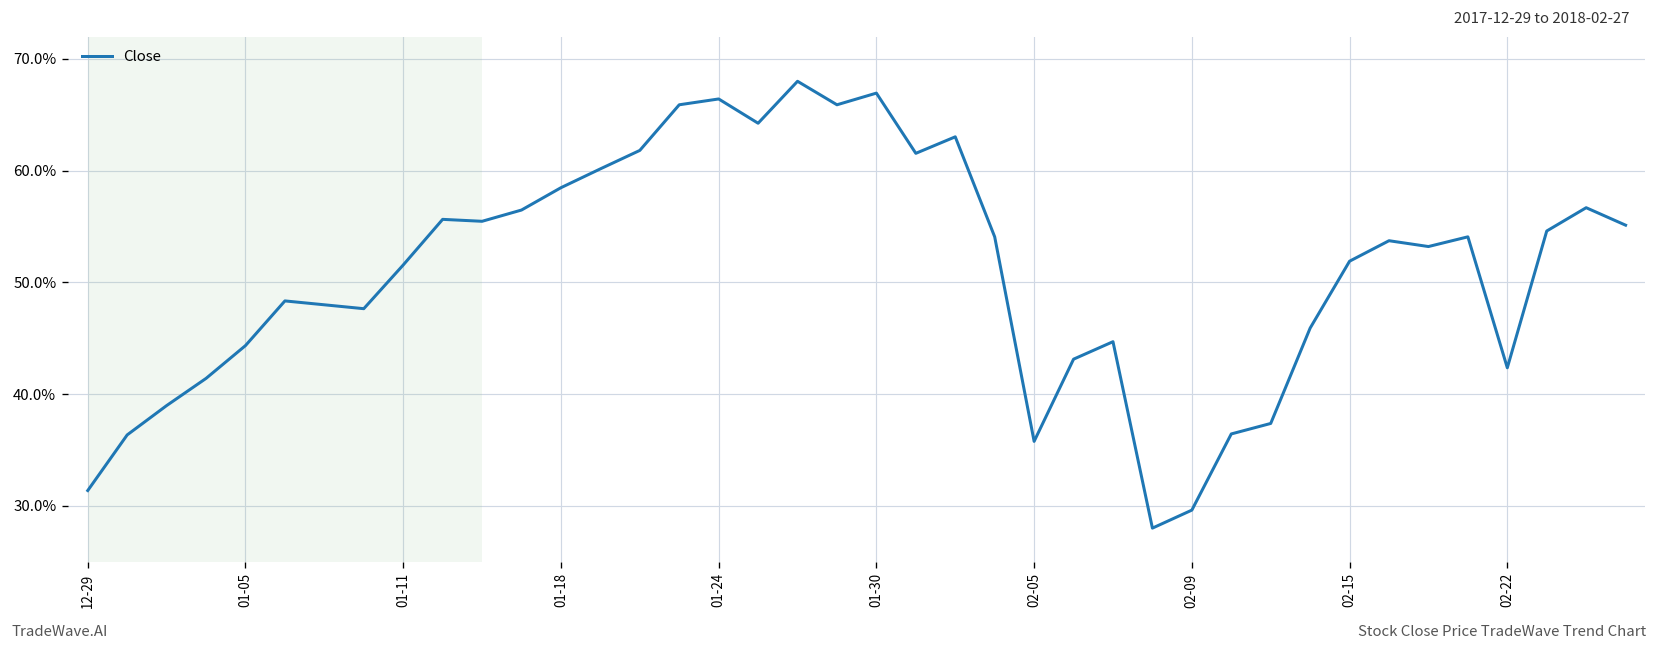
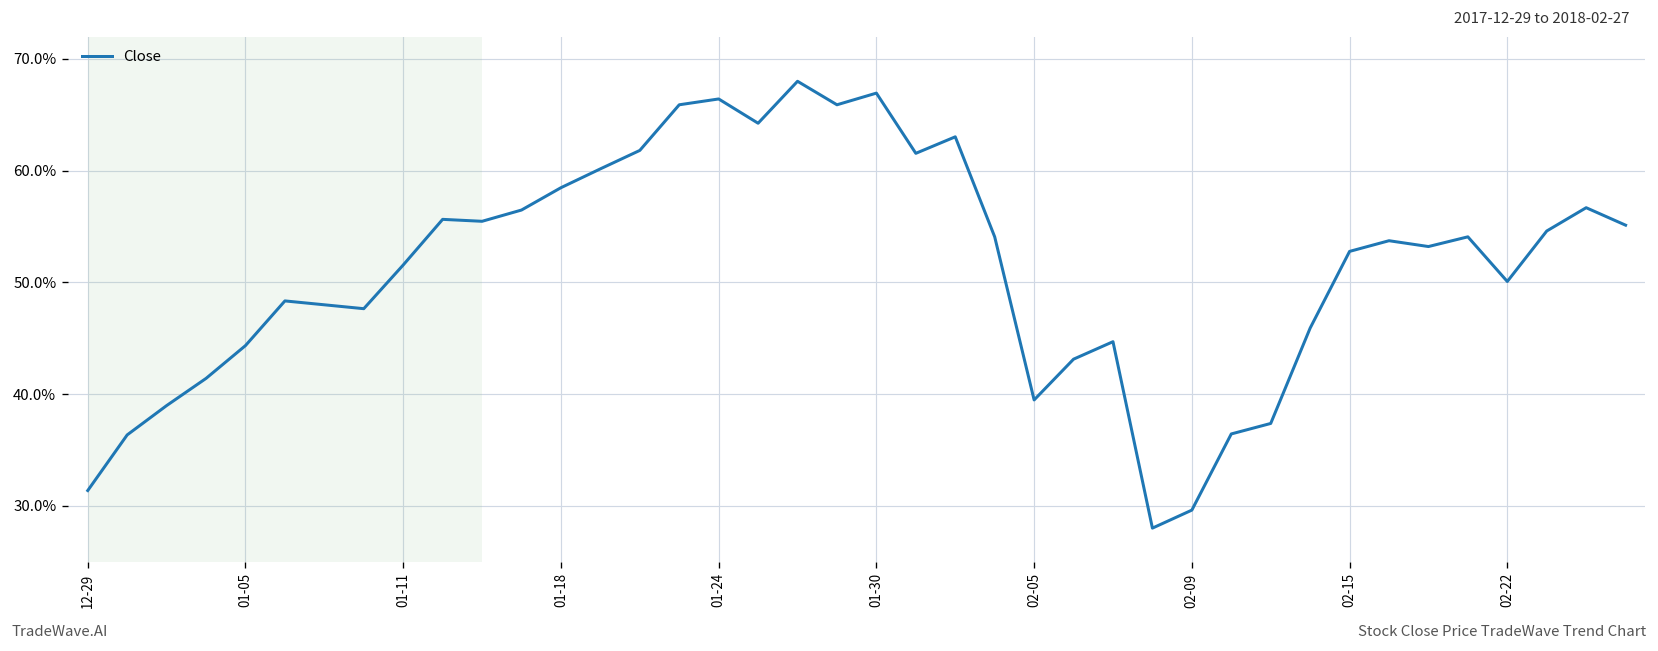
  {
    "12-29": "31%",
    "01-05": "44%",
    "01-11": "52%",
    "01-18": "58%",
    "01-24": "66%",
    "01-30": "67%",
-   "02-05": "36%",
+   "02-05": "39%",
    "02-09": "30%",
-   "02-15": "52%",
-   "02-22": "42%"
+   "02-15": "53%",
+   "02-22": "50%"
  }
